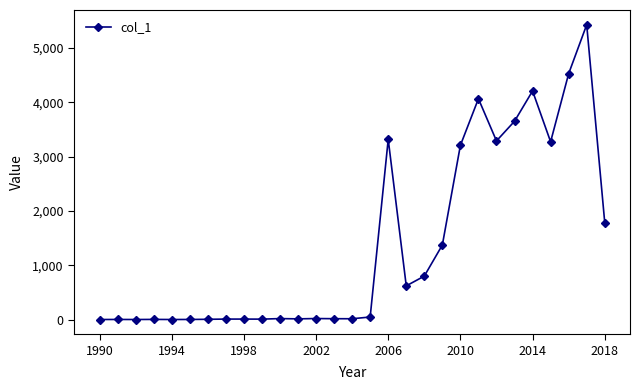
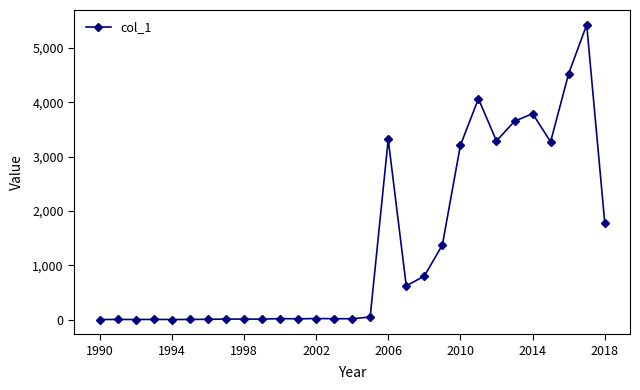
  {
    "1990": "0",
    "1994": "0",
    "1998": "0",
    "2002": "0",
    "2006": "3,300",
    "2010": "3,200",
-   "2014": "4,200",
+   "2014": "3,800",
    "2018": "1,800"
  }
